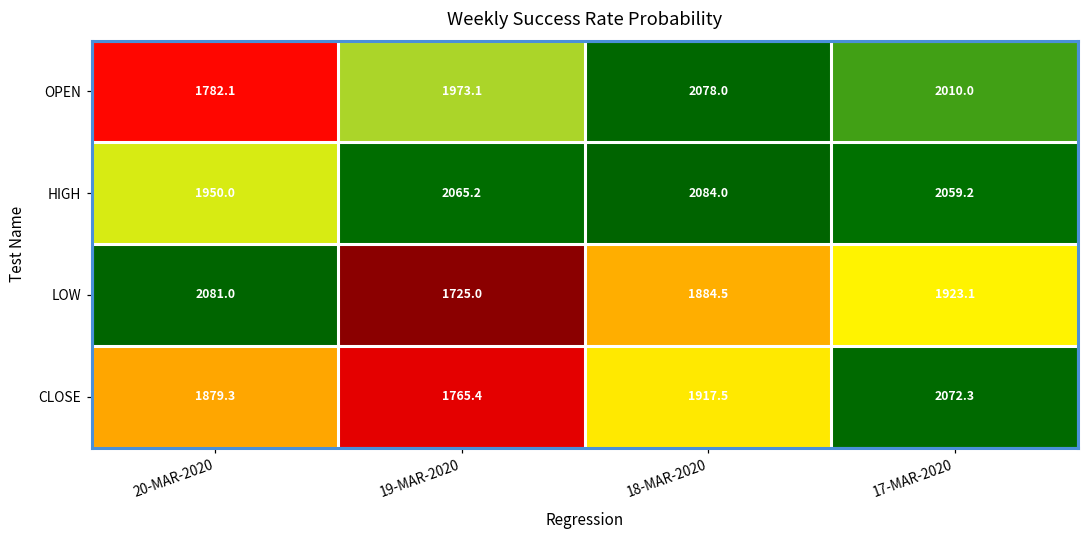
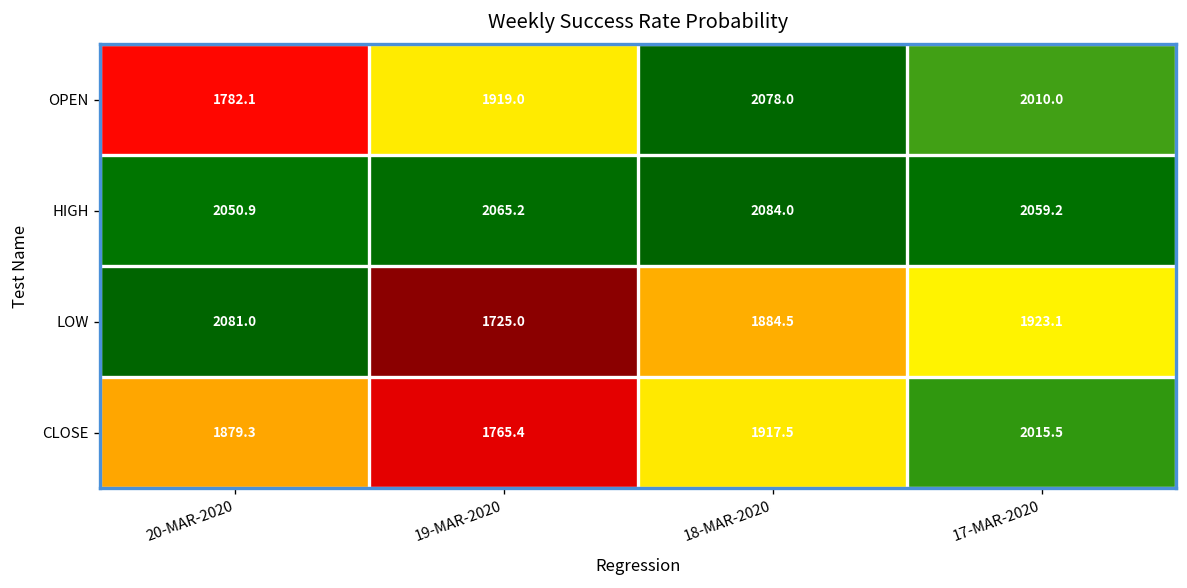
  {
    "OPEN": {
      "20-MAR-2020": 1782.1,
-     "19-MAR-2020": 1973.1,
+     "19-MAR-2020": 1919.0,
      "18-MAR-2020": 2078.0,
      "17-MAR-2020": 2010.0
    },
    "HIGH": {
-     "20-MAR-2020": 1950.0,
+     "20-MAR-2020": 2050.9,
      "19-MAR-2020": 2065.2,
      "18-MAR-2020": 2084.0,
      "17-MAR-2020": 2059.2
    },
    "LOW": {
      "20-MAR-2020": 2081.0,
      "19-MAR-2020": 1725.0,
      "18-MAR-2020": 1884.5,
      "17-MAR-2020": 1923.1
    },
    "CLOSE": {
      "20-MAR-2020": 1879.3,
      "19-MAR-2020": 1765.4,
      "18-MAR-2020": 1917.5,
-     "17-MAR-2020": 2072.3
+     "17-MAR-2020": 2015.5
    }
  }
